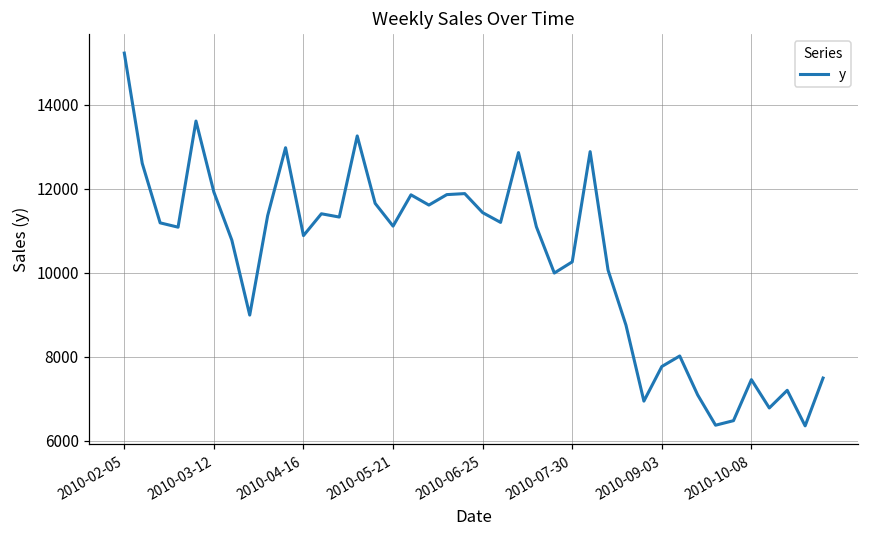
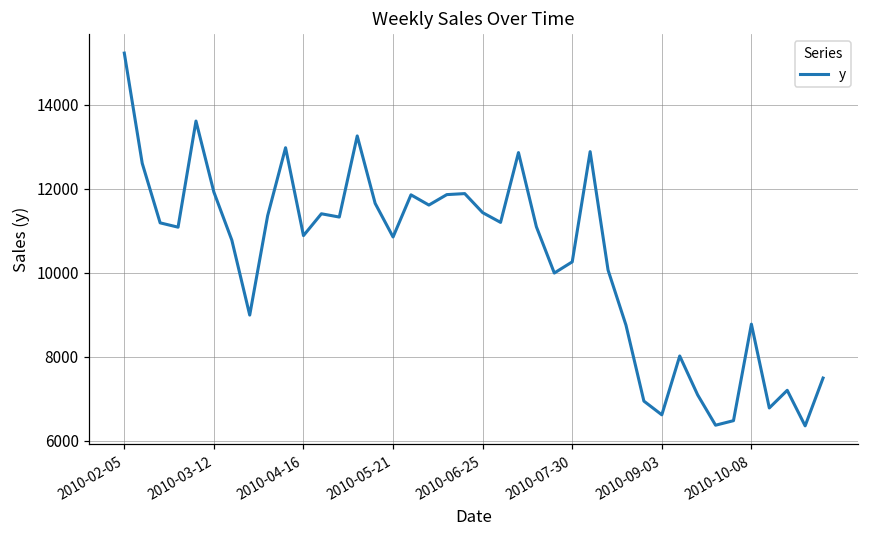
  {
    "2010-02-05": 15200,
    "2010-03-12": 11900,
    "2010-04-16": 10900,
-   "2010-05-21": 11100,
+   "2010-05-21": 10900,
    "2010-06-25": 11400,
    "2010-07-30": 10300,
-   "2010-09-03": 7800,
-   "2010-10-08": 7500
+   "2010-09-03": 6600,
+   "2010-10-08": 8800
  }
